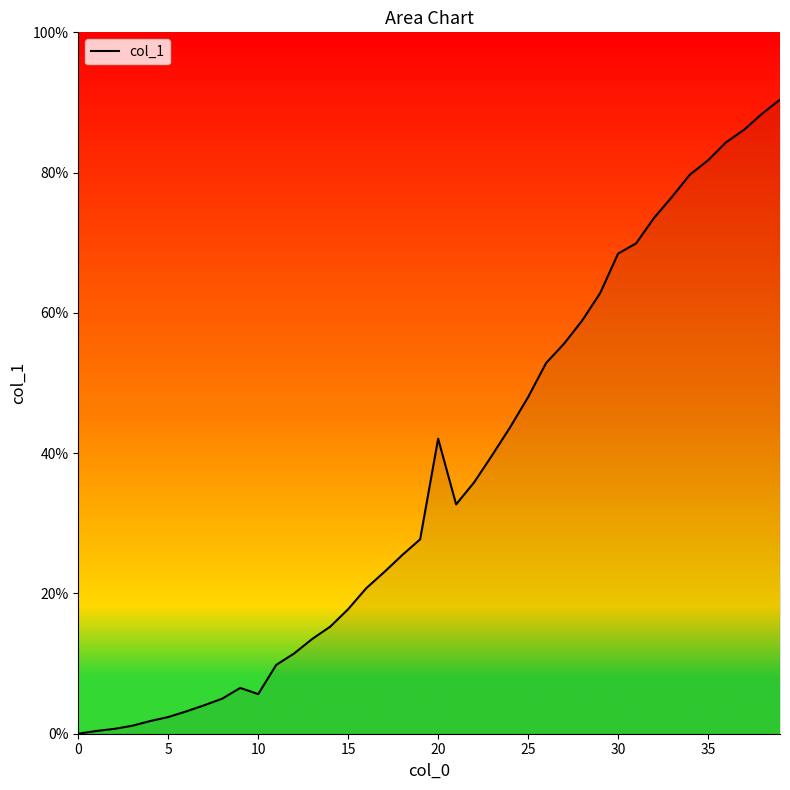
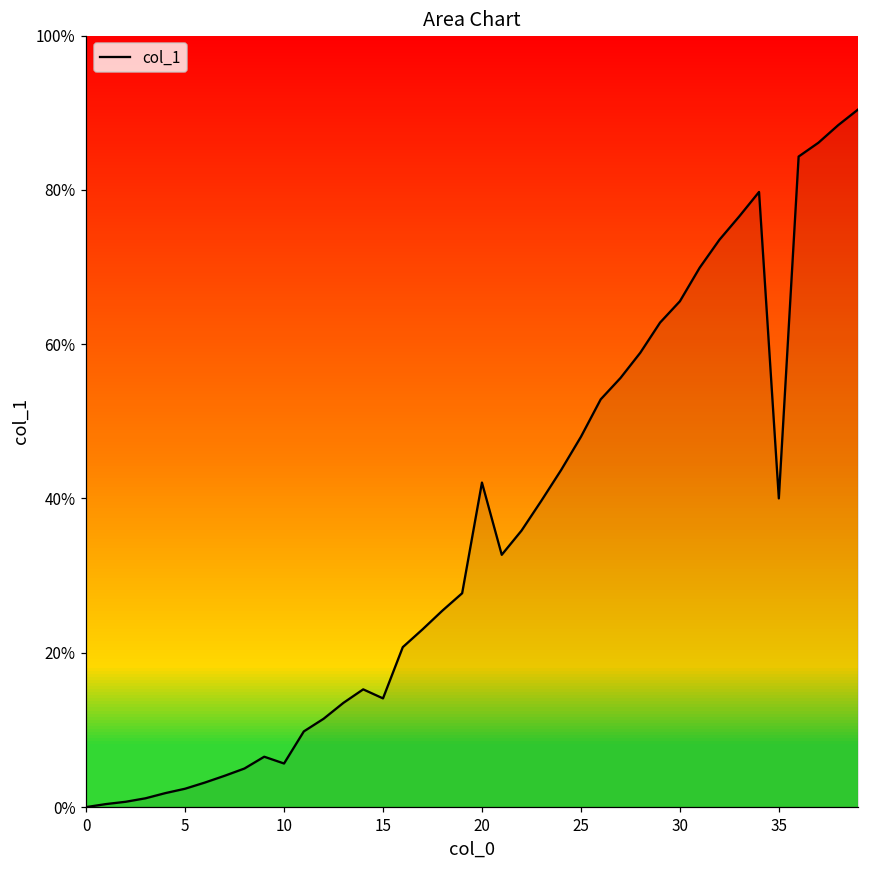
  {
    "0": "0%",
    "5": "2%",
    "10": "6%",
-   "15": "18%",
+   "15": "14%",
    "20": "42%",
    "25": "48%",
-   "30": "68%",
-   "35": "82%"
+   "30": "66%",
+   "35": "40%"
  }
